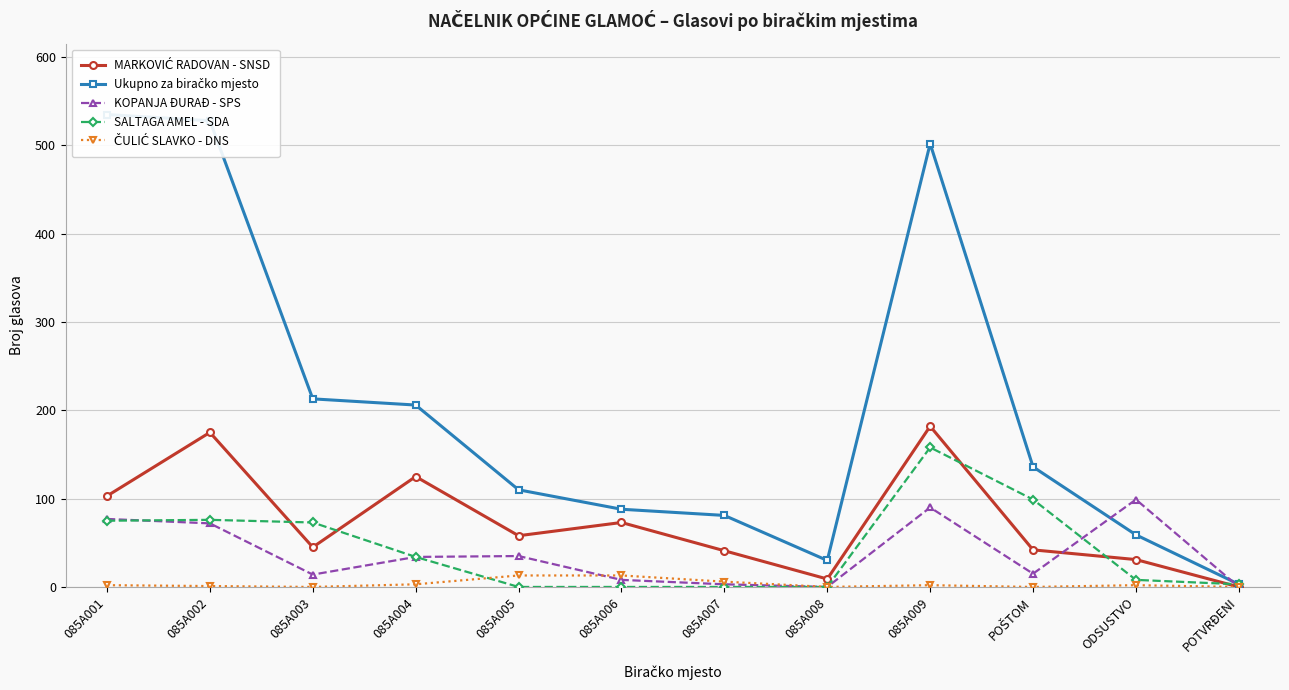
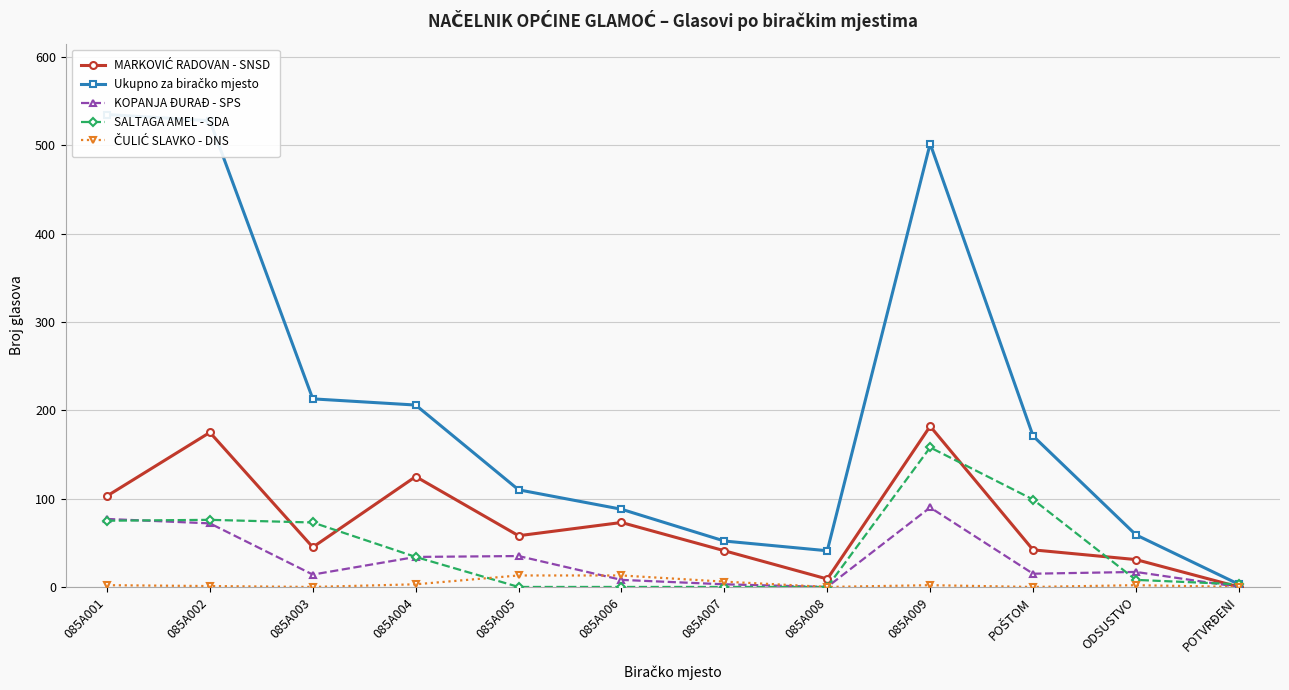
  {
    "MARKOVIĆ RADOVAN - SNSD": {
      "085A001": 100,
      "085A002": 180,
      "085A003": 50,
      "085A004": 130,
      "085A005": 60,
      "085A006": 70,
      "085A007": 40,
      "085A008": 10,
      "085A009": 180,
      "POŠTOM": 40,
      "ODSUSTVO": 30
    },
    "Ukupno za biračko mjesto": {
      "085A003": 210,
      "085A004": 210,
      "085A005": 110,
      "085A006": 90,
-     "085A007": 80,
-     "085A008": 30,
+     "085A007": 50,
+     "085A008": 40,
      "085A009": 500,
-     "POŠTOM": 140,
+     "POŠTOM": 170,
      "ODSUSTVO": 60
    },
    "KOPANJA ĐURAĐ - SPS": {
      "085A002": 70,
      "085A003": 10,
      "085A005": 40,
      "085A006": 10,
      "085A007": 0,
      "085A009": 90,
      "POŠTOM": 20,
-     "ODSUSTVO": 100
+     "ODSUSTVO": 20
    },
    "SALTAGA AMEL - SDA": {
      "085A002": 80,
      "085A003": 70,
      "085A005": 0,
      "085A006": 0,
      "085A007": 0,
      "085A009": 160,
      "POŠTOM": 100,
      "ODSUSTVO": 10
    },
    "ČULIĆ SLAVKO - DNS": {
      "085A001": 0,
      "085A002": 0,
      "085A003": 0,
      "085A004": 0,
      "085A005": 10,
      "085A006": 10,
      "085A007": 10,
      "085A009": 0,
      "POŠTOM": 0,
      "ODSUSTVO": 0
    }
  }
